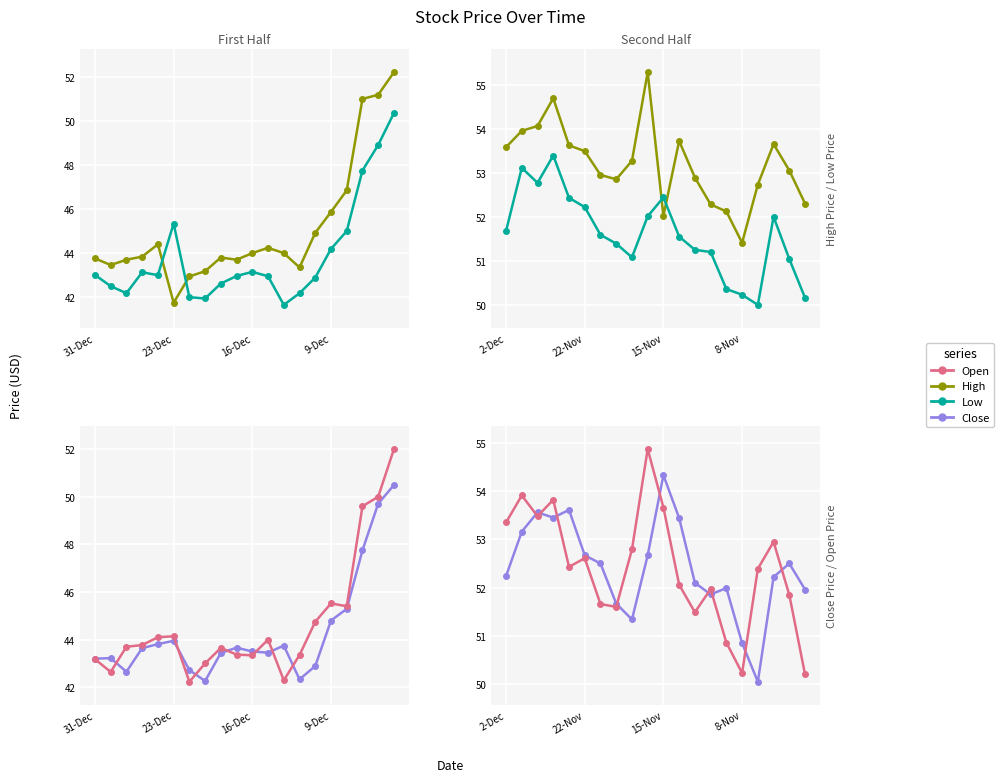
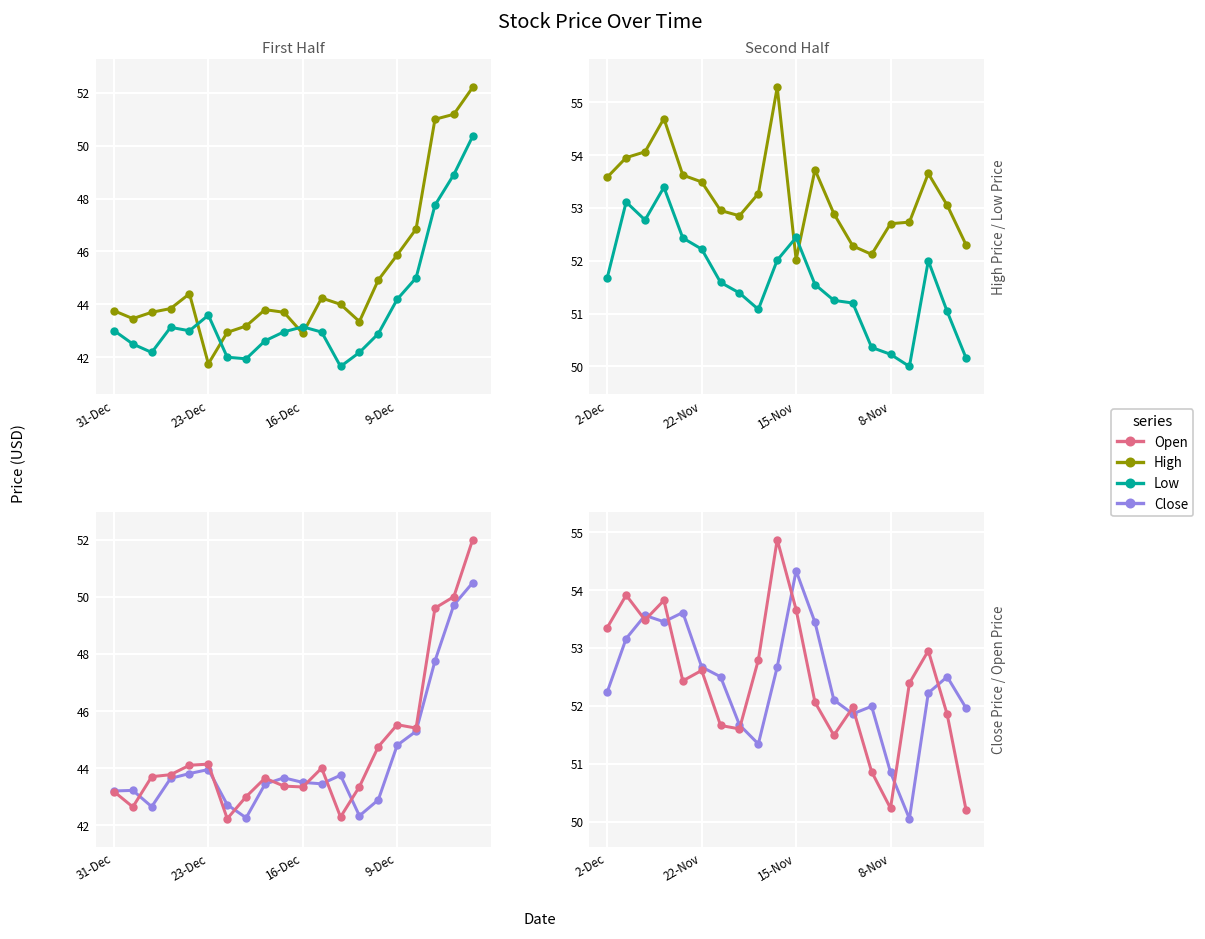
  {
    "First Half": {
      "High": {
        "31-Dec": 43.8,
        "23-Dec": 41.8,
-       "16-Dec": 44.0,
+       "16-Dec": 42.9,
        "9-Dec": 45.9
      },
      "Low": {
        "31-Dec": 43.0,
-       "23-Dec": 45.3,
+       "23-Dec": 43.6,
        "16-Dec": 43.2,
        "9-Dec": 44.2
      }
    },
    "Second Half": {
      "High": {
        "2-Dec": 53.6,
        "22-Nov": 53.5,
        "15-Nov": 52.0,
-       "8-Nov": 51.4
+       "8-Nov": 52.7
      },
      "Low": {
        "2-Dec": 51.7,
        "22-Nov": 52.2,
        "15-Nov": 52.4,
        "8-Nov": 50.2
      }
    }
  }
